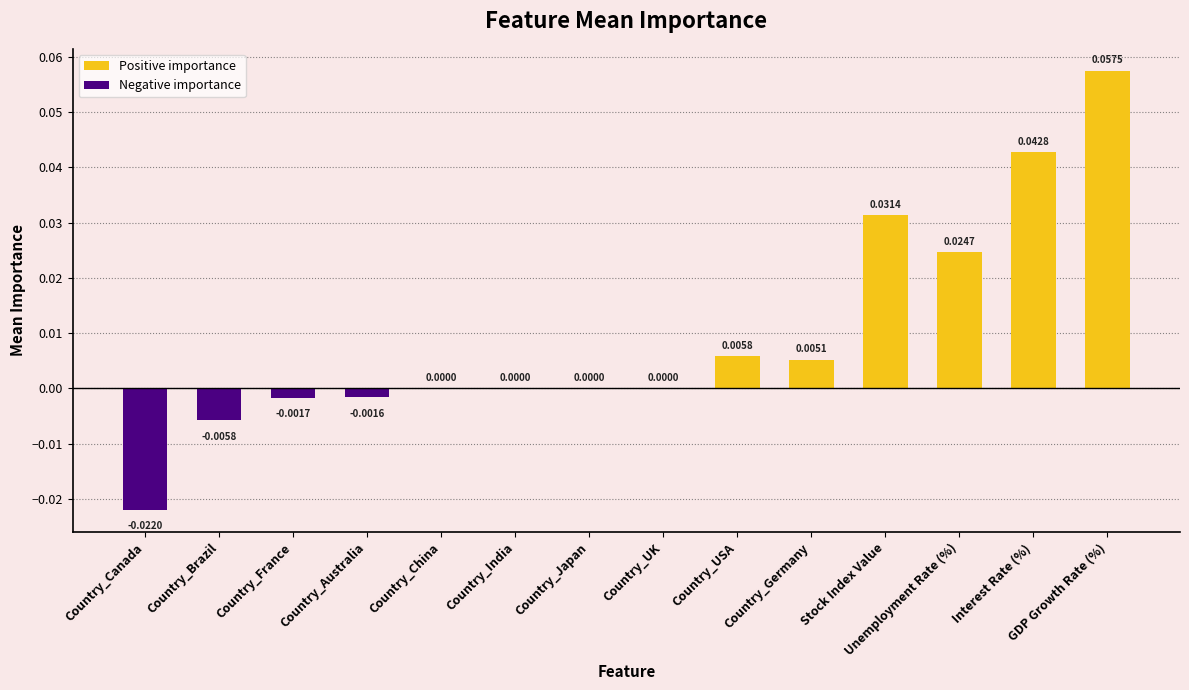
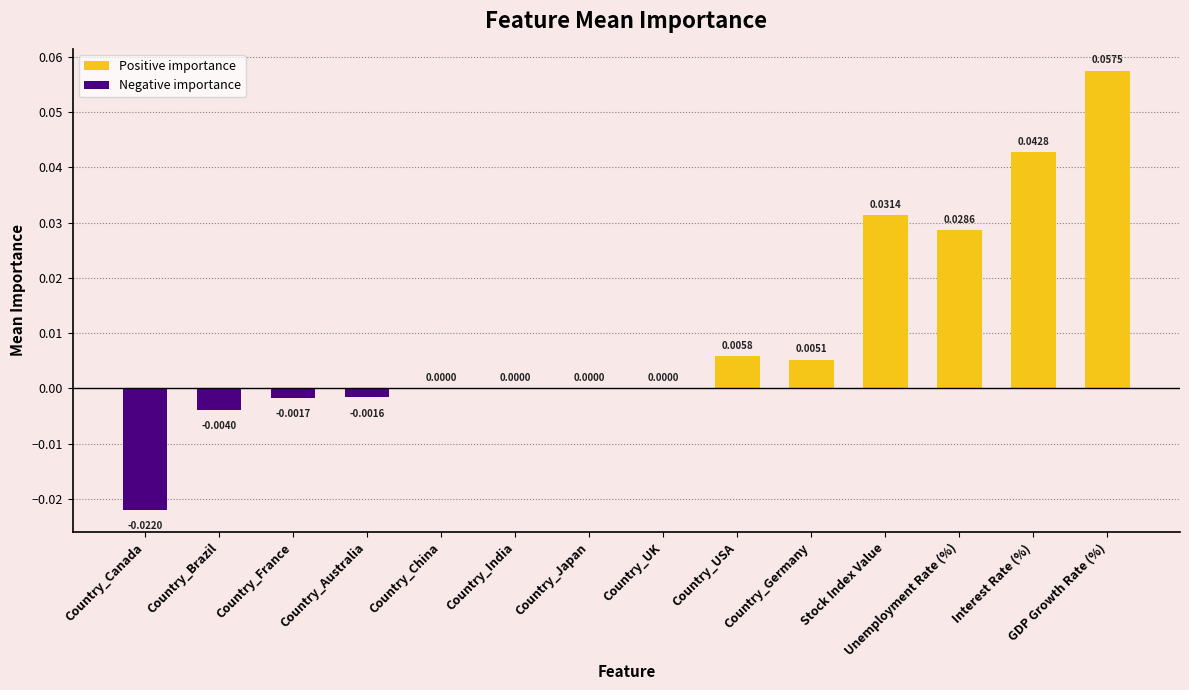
  {
    "Country_Canada": -0.0220,
-   "Country_Brazil": -0.0058,
+   "Country_Brazil": -0.0040,
    "Country_France": -0.0017,
    "Country_Australia": -0.0016,
    "Country_China": 0.0000,
    "Country_India": 0.0000,
    "Country_Japan": 0.0000,
    "Country_UK": 0.0000,
    "Country_USA": 0.0058,
    "Country_Germany": 0.0051,
    "Stock Index Value": 0.0314,
-   "Unemployment Rate (%)": 0.0247,
+   "Unemployment Rate (%)": 0.0286,
    "Interest Rate (%)": 0.0428,
    "GDP Growth Rate (%)": 0.0575
  }
